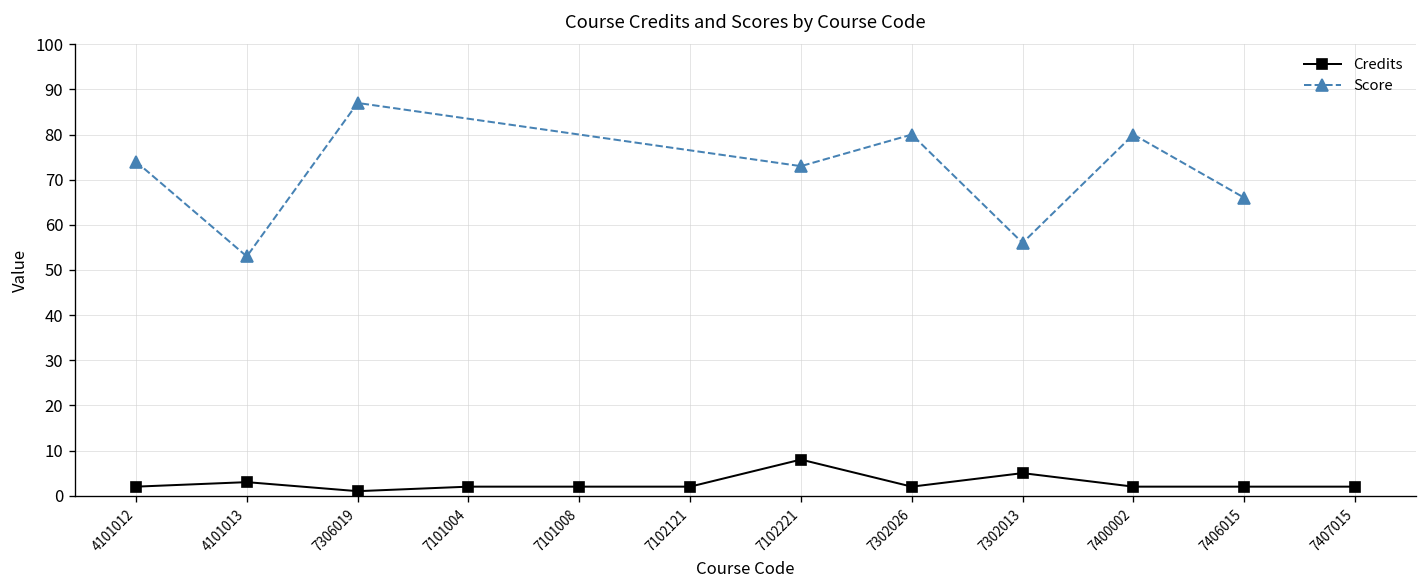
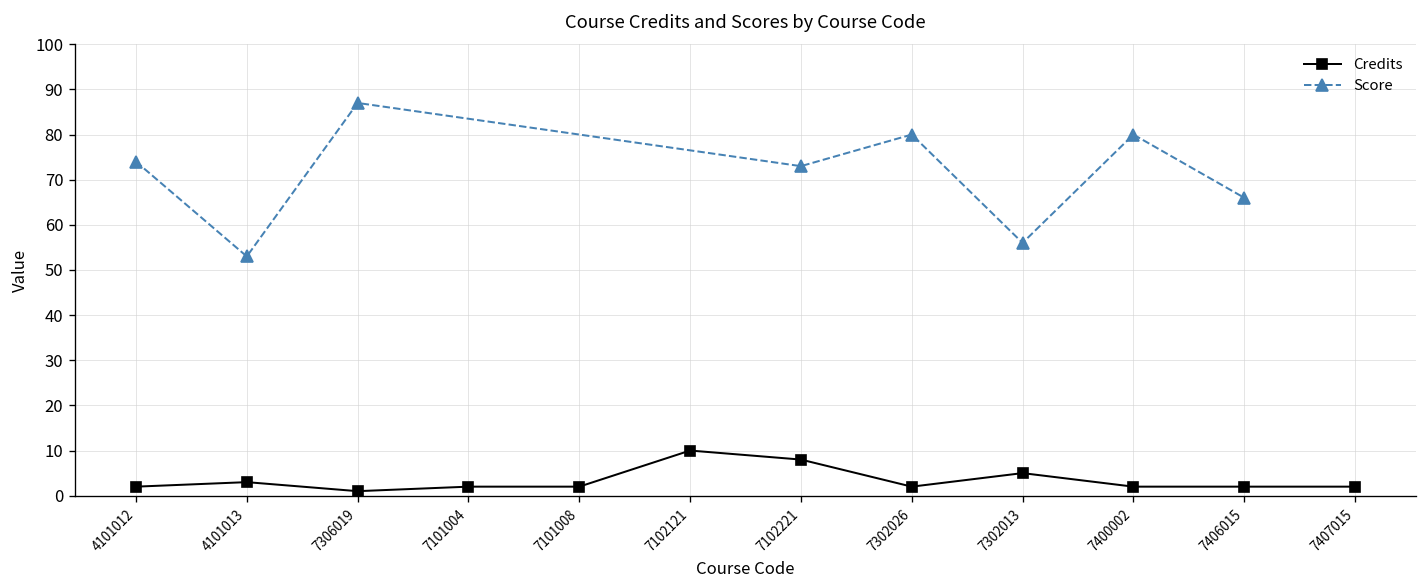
  {
    "Credits": {
      "4101012": 2,
      "4101013": 3,
      "7306019": 1,
      "7101004": 2,
      "7101008": 2,
-     "7102121": 2,
+     "7102121": 10,
      "7102221": 8,
      "7302026": 2,
      "7302013": 5,
      "7400002": 2,
      "7406015": 2,
      "7407015": 2
    },
    "Score": {
      "4101012": 74,
      "4101013": 53,
      "7306019": 87,
      "7102221": 73,
      "7302026": 80,
      "7302013": 56,
      "7400002": 80,
      "7406015": 66
    }
  }
